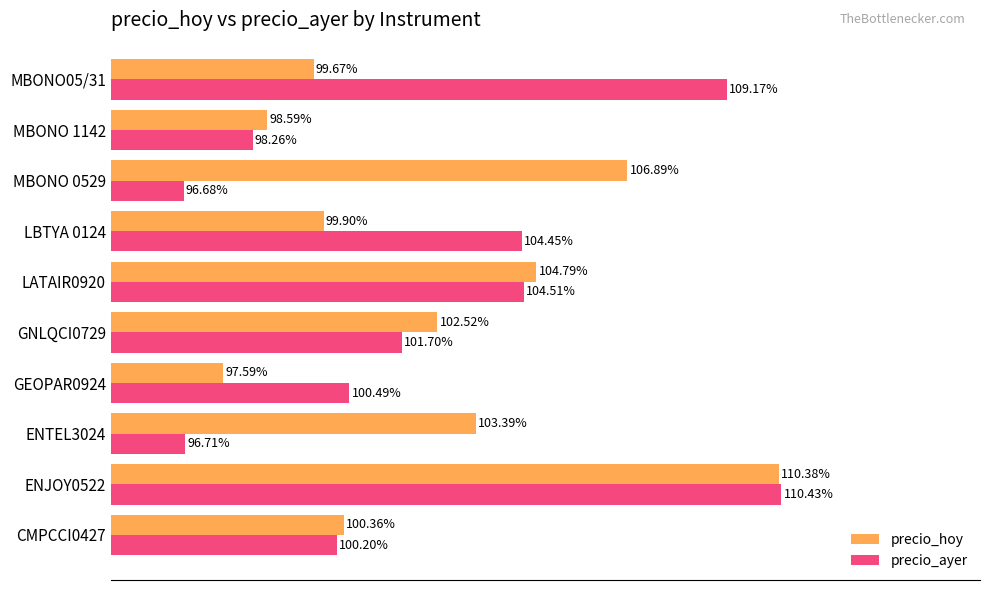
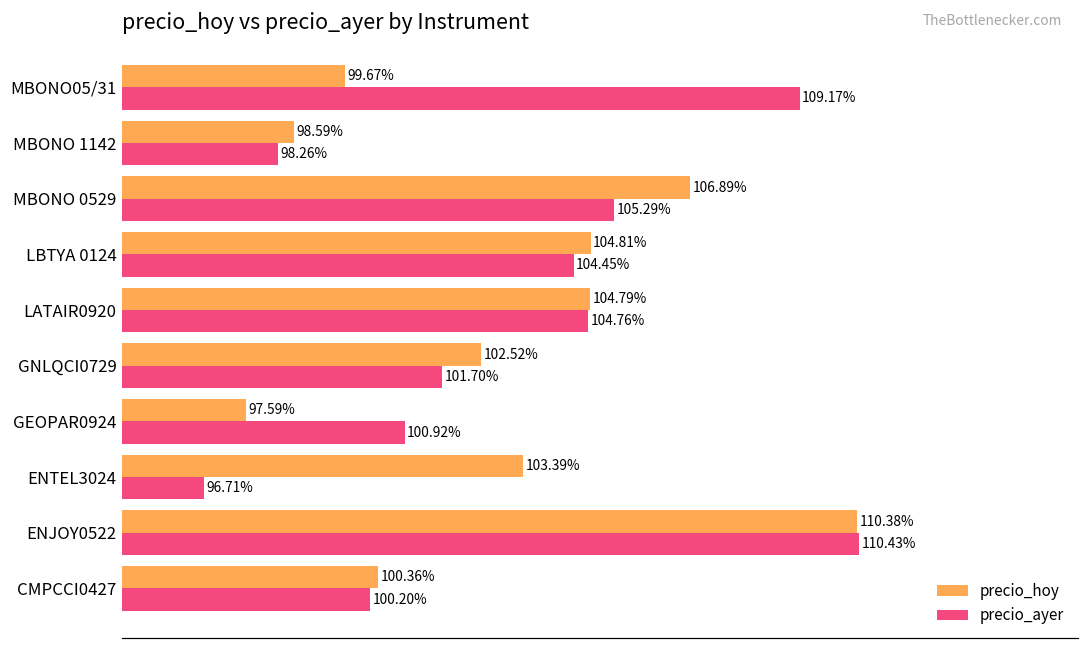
  {
    "precio_hoy": {
      "MBONO05/31": "99.67%",
      "MBONO 1142": "98.59%",
      "MBONO 0529": "106.89%",
-     "LBTYA 0124": "99.90%",
+     "LBTYA 0124": "104.81%",
      "LATAIR0920": "104.79%",
      "GNLQCI0729": "102.52%",
      "GEOPAR0924": "97.59%",
      "ENTEL3024": "103.39%",
      "ENJOY0522": "110.38%",
      "CMPCCI0427": "100.36%"
    },
    "precio_ayer": {
      "MBONO05/31": "109.17%",
      "MBONO 1142": "98.26%",
-     "MBONO 0529": "96.68%",
+     "MBONO 0529": "105.29%",
      "LBTYA 0124": "104.45%",
-     "LATAIR0920": "104.51%",
+     "LATAIR0920": "104.76%",
      "GNLQCI0729": "101.70%",
-     "GEOPAR0924": "100.49%",
+     "GEOPAR0924": "100.92%",
      "ENTEL3024": "96.71%",
      "ENJOY0522": "110.43%",
      "CMPCCI0427": "100.20%"
    }
  }
